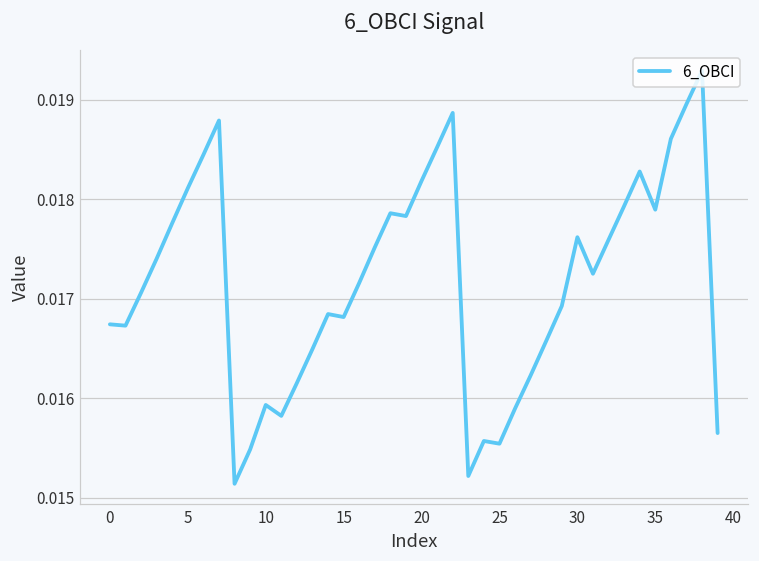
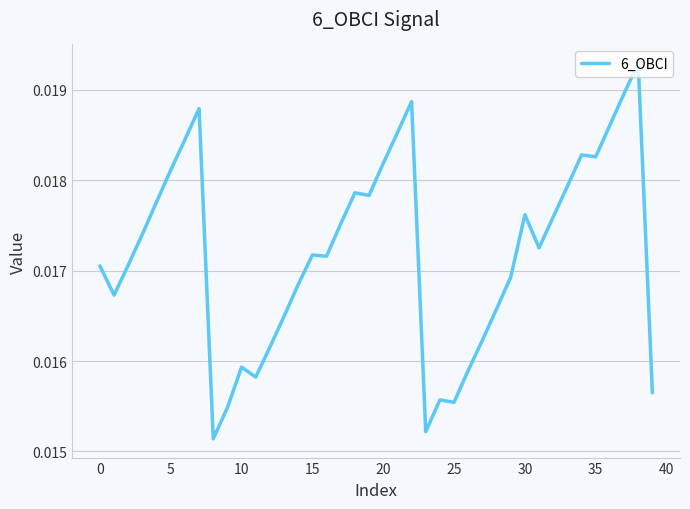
  {
-   "0": 0.0167,
+   "0": 0.0171,
    "5": 0.0181,
    "10": 0.0159,
-   "15": 0.0168,
+   "15": 0.0172,
    "20": 0.0182,
    "25": 0.0155,
    "30": 0.0176,
-   "35": 0.0179
+   "35": 0.0183
  }
